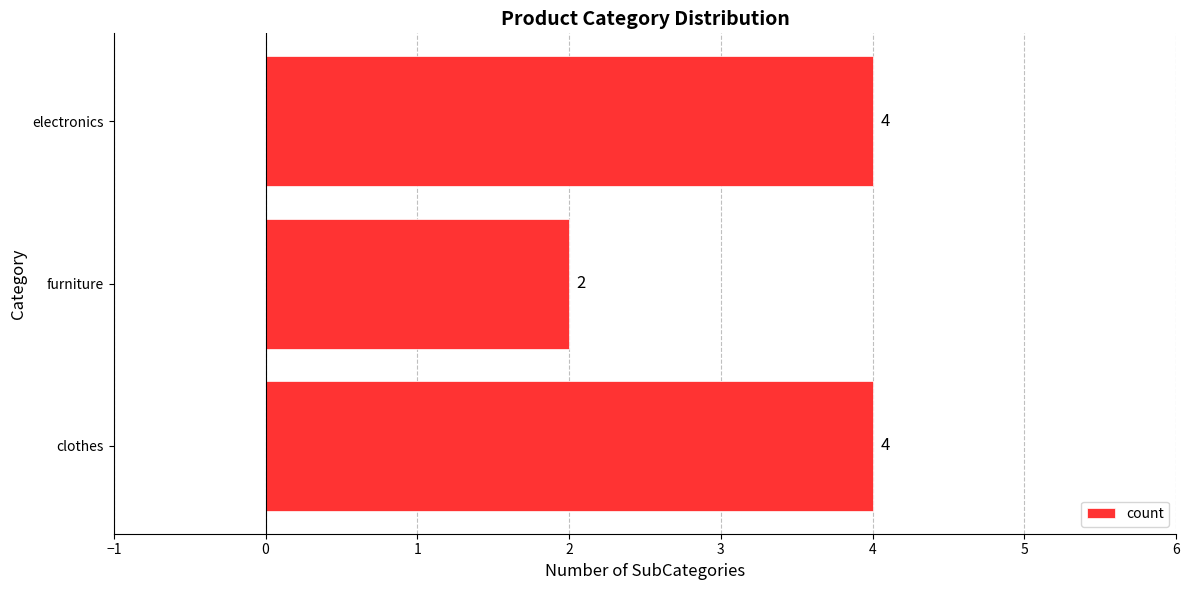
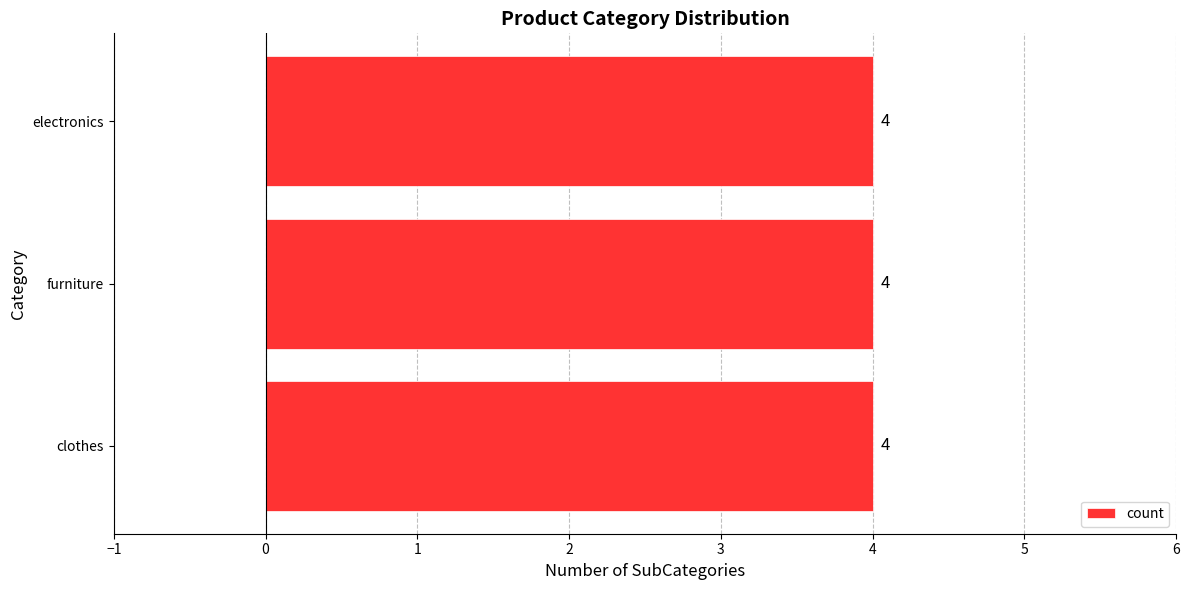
  {
    "electronics": 4,
-   "furniture": 2,
+   "furniture": 4,
    "clothes": 4
  }
